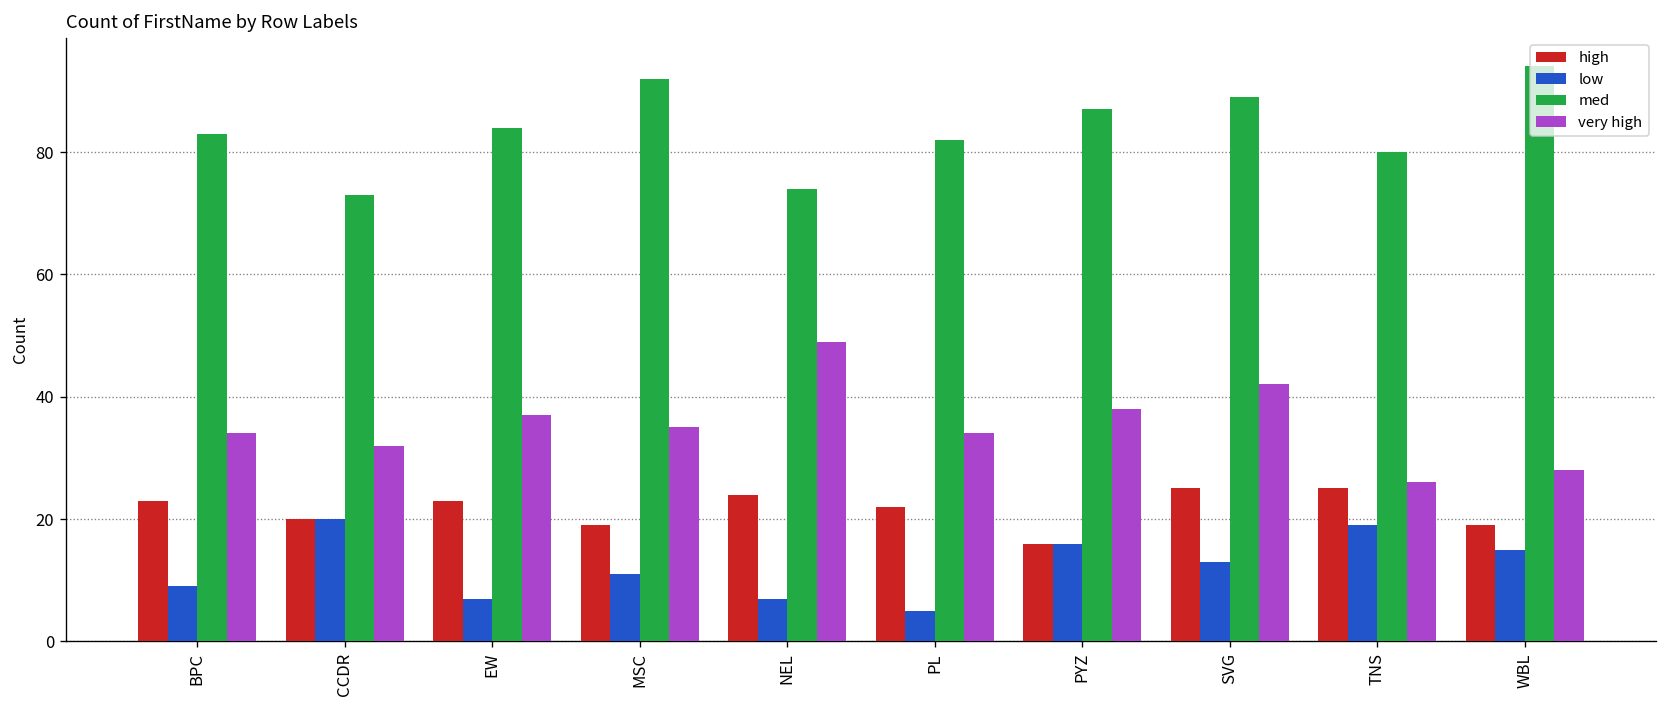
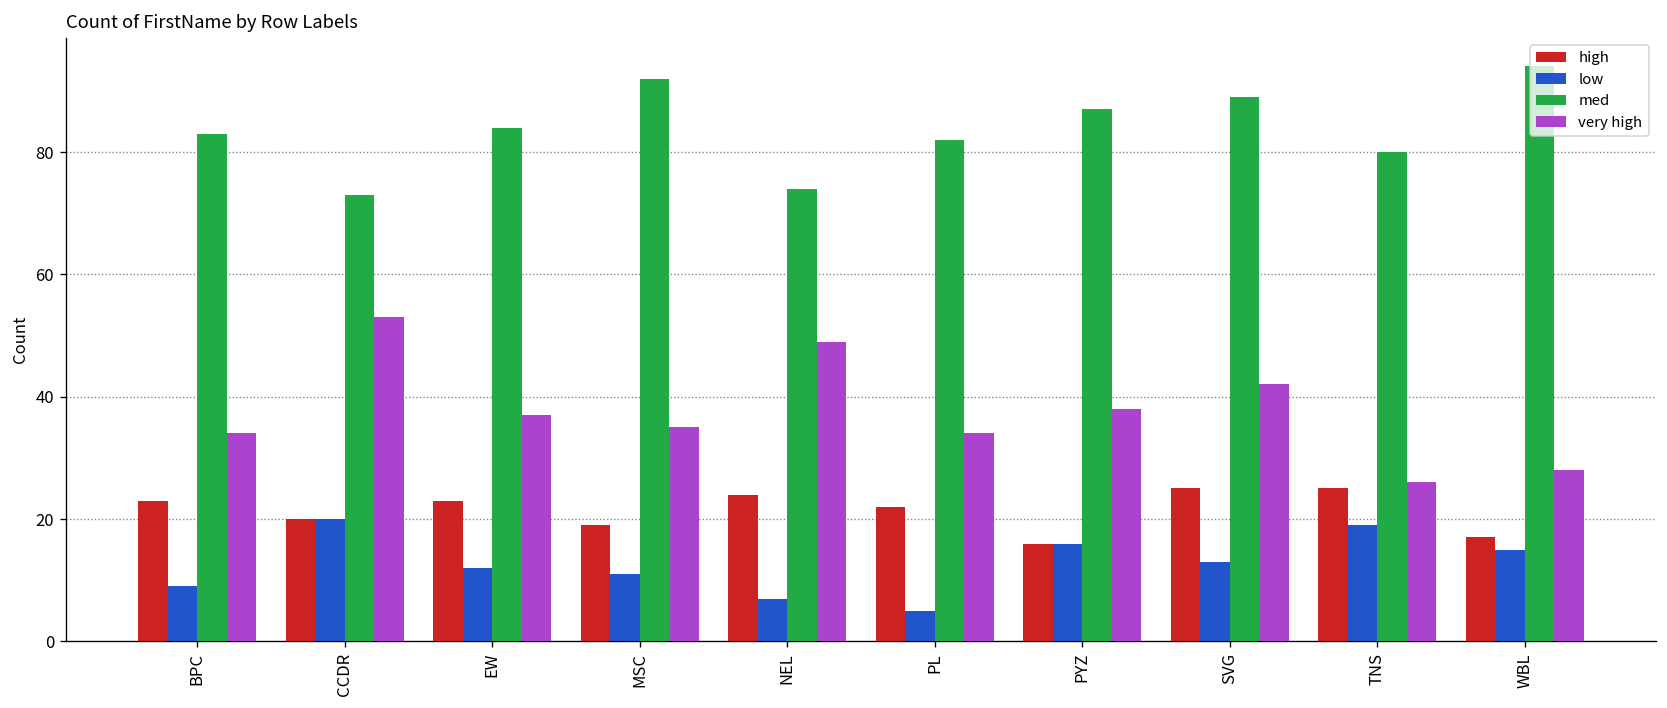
  {
    "high": {
      "BPC": 23,
      "CCDR": 20,
      "EW": 23,
      "MSC": 19,
      "NEL": 24,
      "PL": 22,
      "PYZ": 16,
      "SVG": 25,
      "TNS": 25,
-     "WBL": 19
+     "WBL": 17
    },
    "low": {
      "BPC": 9,
      "CCDR": 20,
-     "EW": 7,
+     "EW": 12,
      "MSC": 11,
      "NEL": 7,
      "PL": 5,
      "PYZ": 16,
      "SVG": 13,
      "TNS": 19,
      "WBL": 15
    },
    "med": {
      "BPC": 83,
      "CCDR": 73,
      "EW": 84,
      "MSC": 92,
      "NEL": 74,
      "PL": 82,
      "PYZ": 87,
      "SVG": 89,
      "TNS": 80
    },
    "very high": {
      "BPC": 34,
-     "CCDR": 32,
+     "CCDR": 53,
      "EW": 37,
      "MSC": 35,
      "NEL": 49,
      "PL": 34,
      "PYZ": 38,
      "SVG": 42,
      "TNS": 26,
      "WBL": 28
    }
  }
